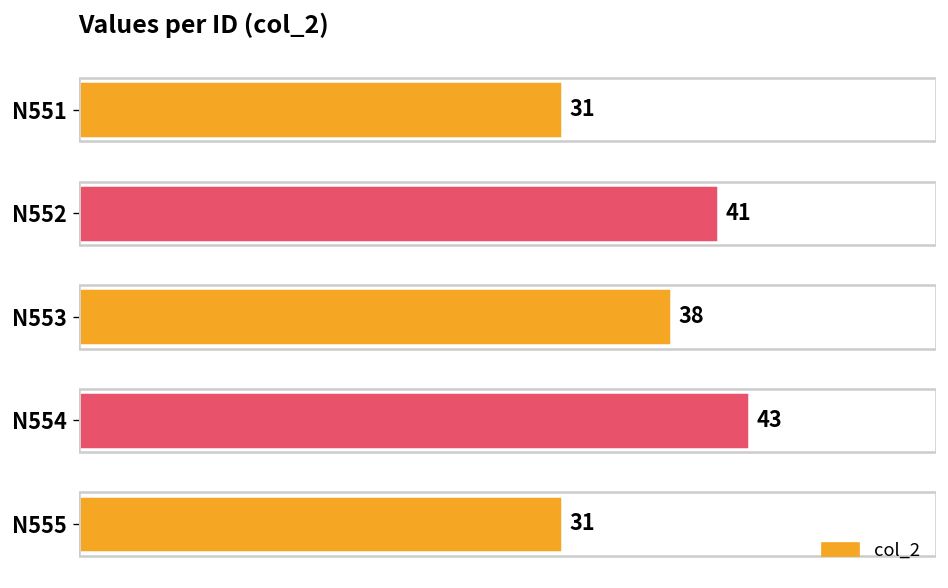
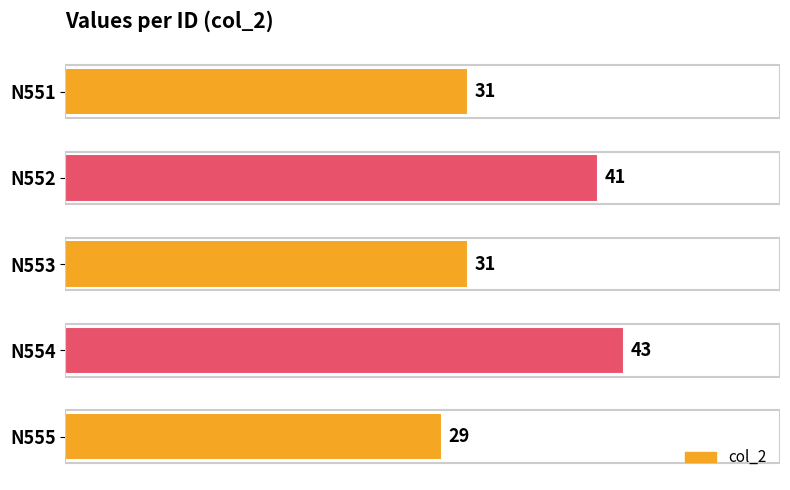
  {
    "N551": 31,
    "N552": 41,
-   "N553": 38,
+   "N553": 31,
    "N554": 43,
-   "N555": 31
+   "N555": 29
  }
